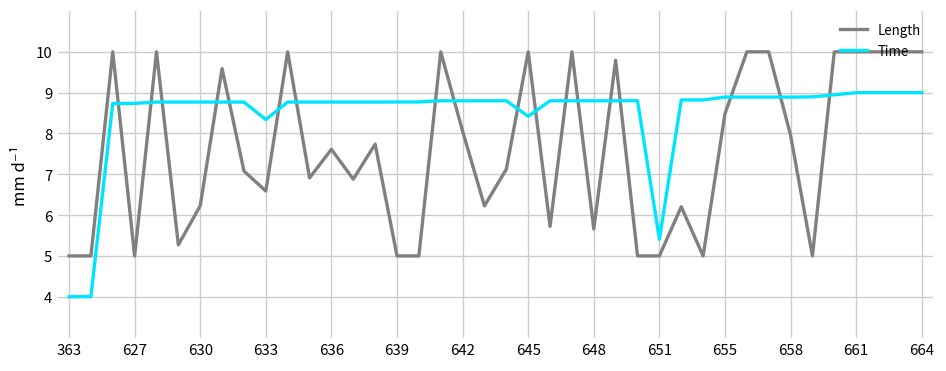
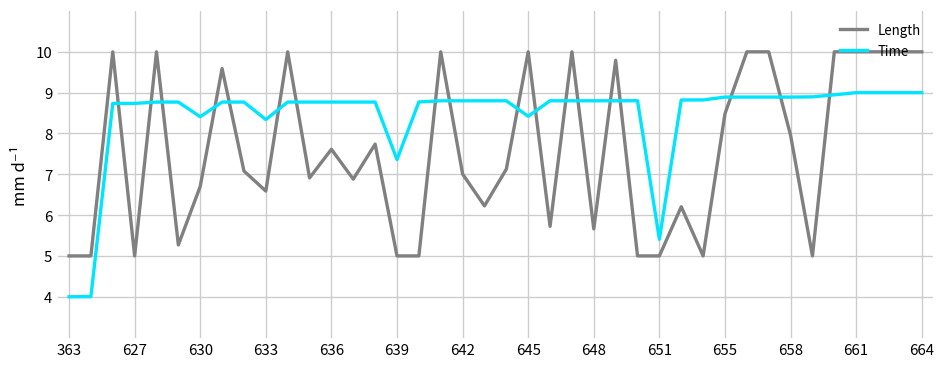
  {
    "Length": {
      "363": 5.0,
      "627": 5.0,
-     "630": 6.2,
+     "630": 6.7,
      "633": 6.6,
      "636": 7.6,
      "639": 5.0,
-     "642": 8.1,
+     "642": 7.0,
      "645": 10.0,
      "648": 5.7,
      "651": 5.0,
      "655": 8.5,
      "658": 8.0,
      "661": 10.0,
      "664": 10.0
    },
    "Time": {
      "363": 4.0,
      "627": 8.7,
-     "630": 8.8,
+     "630": 8.4,
      "633": 8.3,
      "636": 8.8,
-     "639": 8.8,
+     "639": 7.4,
      "642": 8.8,
      "645": 8.4,
      "648": 8.8,
      "651": 5.4,
      "655": 8.9,
      "658": 8.9,
      "661": 9.0,
      "664": 9.0
    }
  }
